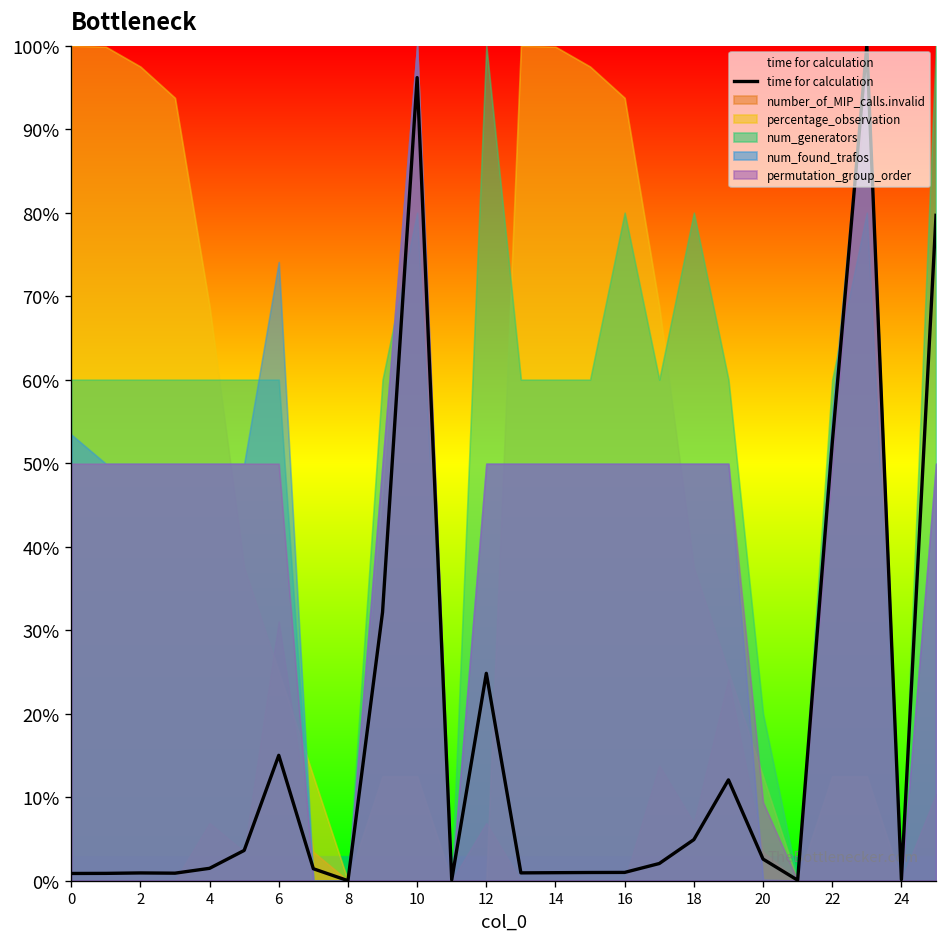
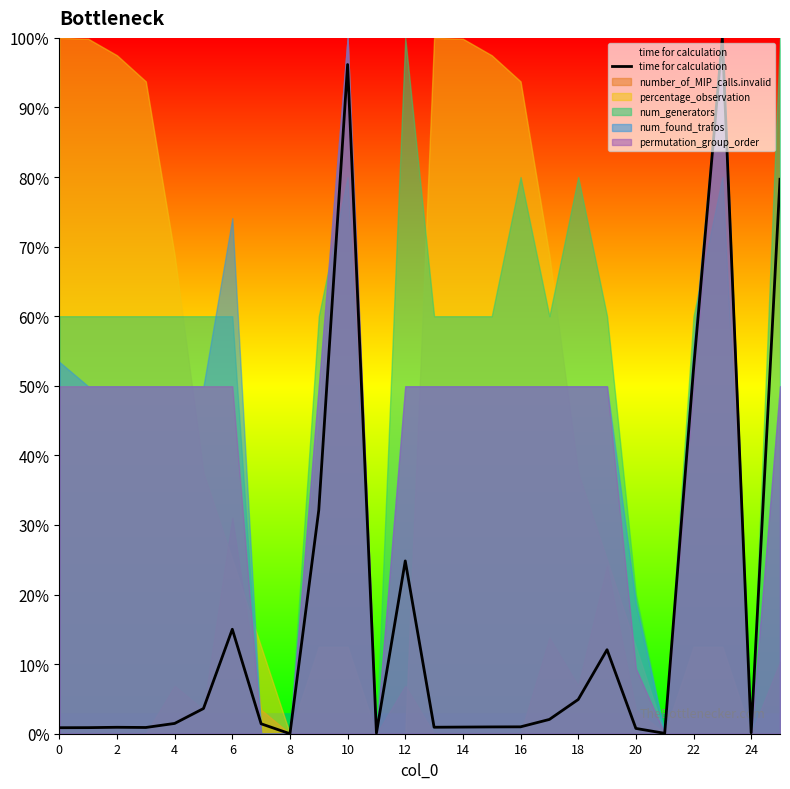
  {
    "time for calculation": {
      "0": "1%",
      "2": "1%",
      "4": "1%",
      "6": "15%",
      "10": "96%",
      "12": "25%",
      "14": "1%",
      "16": "1%",
      "18": "5%",
-     "20": "3%",
+     "20": "1%",
      "22": "52%"
    },
    "number_of_MIP_calls.invalid": {
      "0": "0%",
      "2": "0%",
      "4": "7%",
      "6": "31%",
      "12": "7%",
      "14": "0%",
      "16": "0%",
      "18": "7%",
      "20": "3%",
      "22": "55%"
    },
    "percentage_observation": {
      "0": "100%",
      "2": "97%",
      "4": "69%",
      "6": "25%",
      "10": "12%",
      "12": "0%",
      "14": "100%",
      "16": "94%",
      "18": "37%",
      "20": "12%",
      "22": "12%"
    },
    "num_generators": {
      "0": "60%",
      "2": "60%",
      "4": "60%",
      "6": "60%",
      "10": "80%",
      "12": "100%",
      "14": "60%",
      "16": "80%",
      "18": "80%",
      "20": "20%",
      "22": "60%"
    },
    "num_found_trafos": {
      "0": "53%",
      "6": "74%",
-     "20": "0%",
+     "20": "19%",
      "22": "56%"
    },
    "permutation_group_order": {
      "0": "50%",
      "6": "50%",
      "20": "9%",
      "22": "50%"
    }
  }
